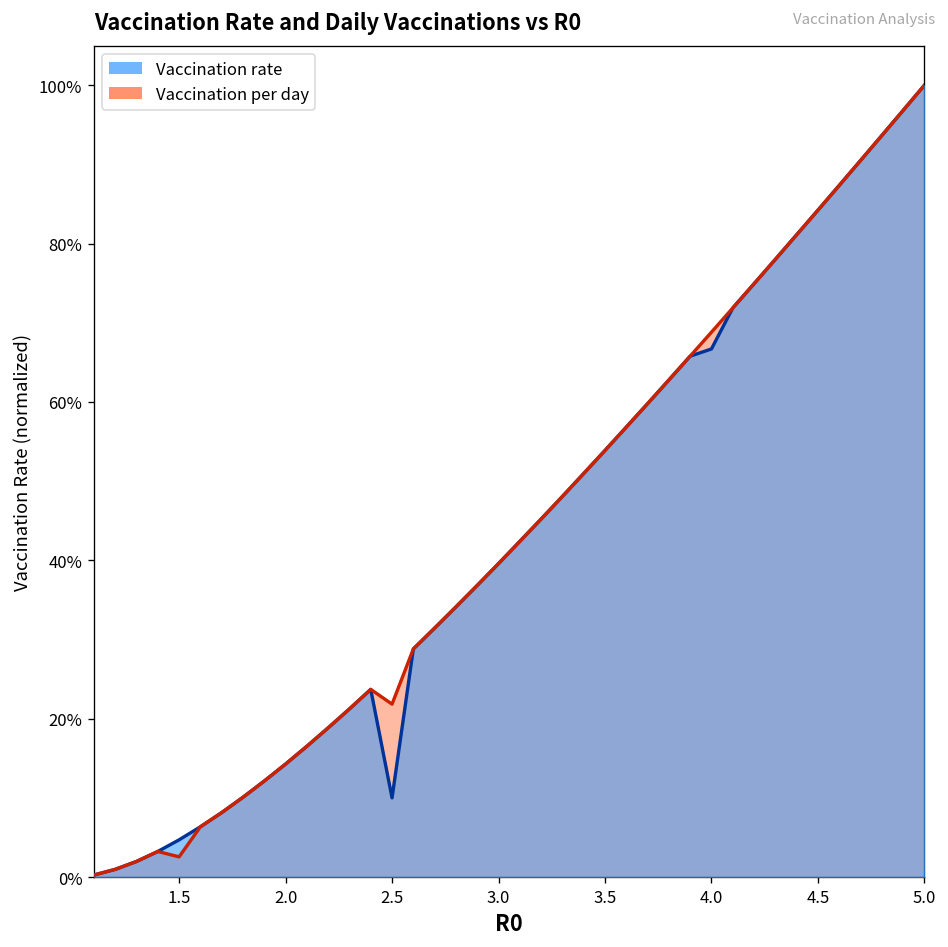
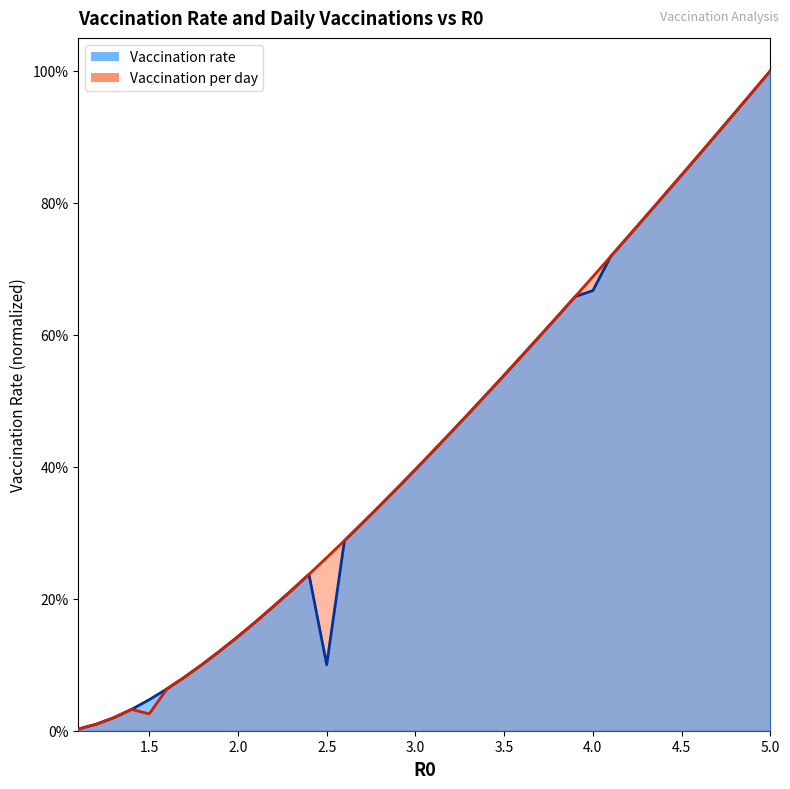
  {
    "Vaccination rate": {
      "1.5": "5%",
      "2.5": "10%",
      "4.0": "67%"
    },
    "Vaccination per day": {
      "1.5": "3%",
-     "2.5": "22%",
+     "2.5": "26%",
      "4.0": "69%"
    }
  }
